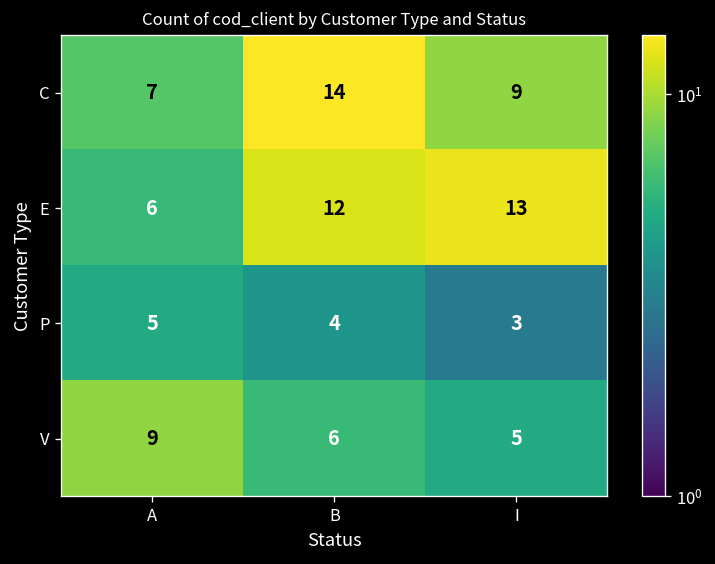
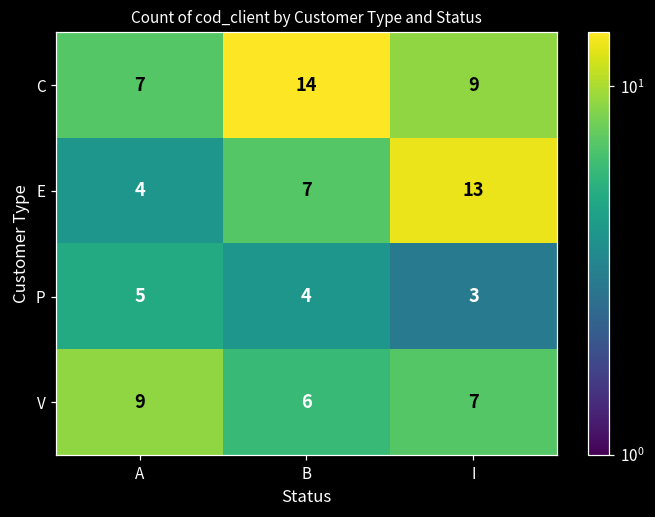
  {
    "C": {
      "A": 7,
      "B": 14,
      "I": 9
    },
    "E": {
-     "A": 6,
-     "B": 12,
+     "A": 4,
+     "B": 7,
      "I": 13
    },
    "P": {
      "A": 5,
      "B": 4,
      "I": 3
    },
    "V": {
      "A": 9,
      "B": 6,
-     "I": 5
+     "I": 7
    }
  }
